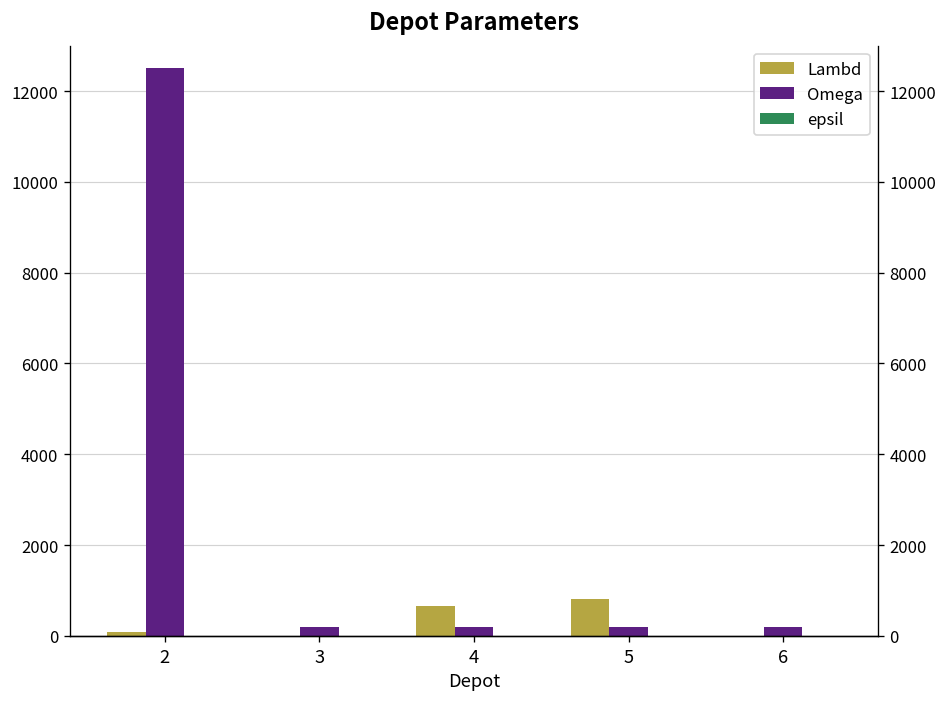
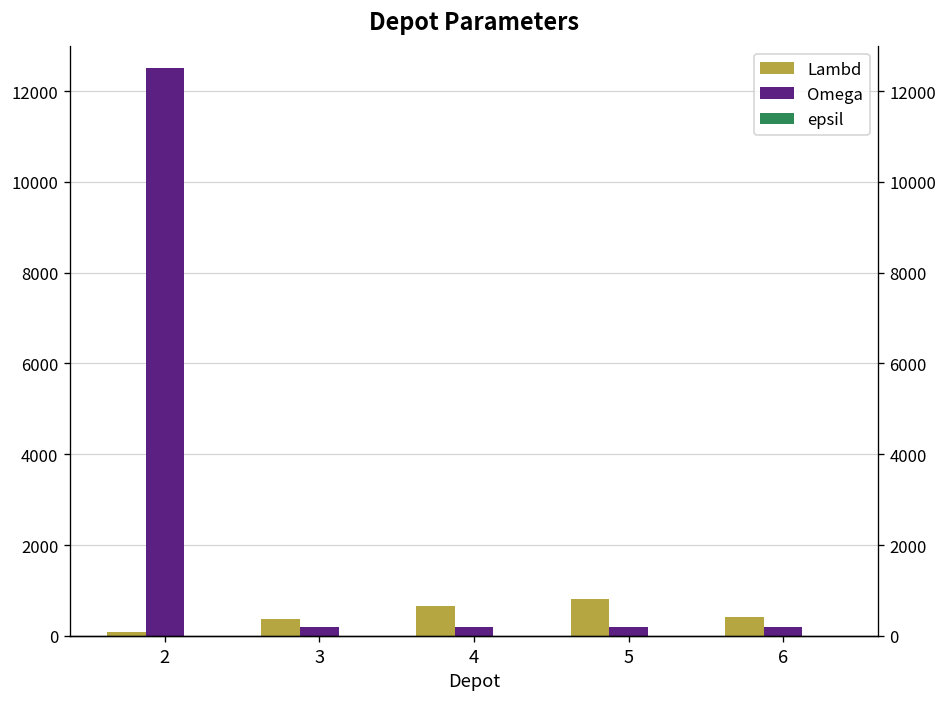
  {
    "Lambd": {
      "2": 100,
-     "3": 0,
+     "3": 400,
      "4": 600,
      "5": 800,
-     "6": 0
+     "6": 400
    },
    "Omega": {
      "2": 12500,
      "3": 200,
      "4": 200,
      "5": 200,
      "6": 200
    },
    "epsil": {
      "2": 0
    }
  }
